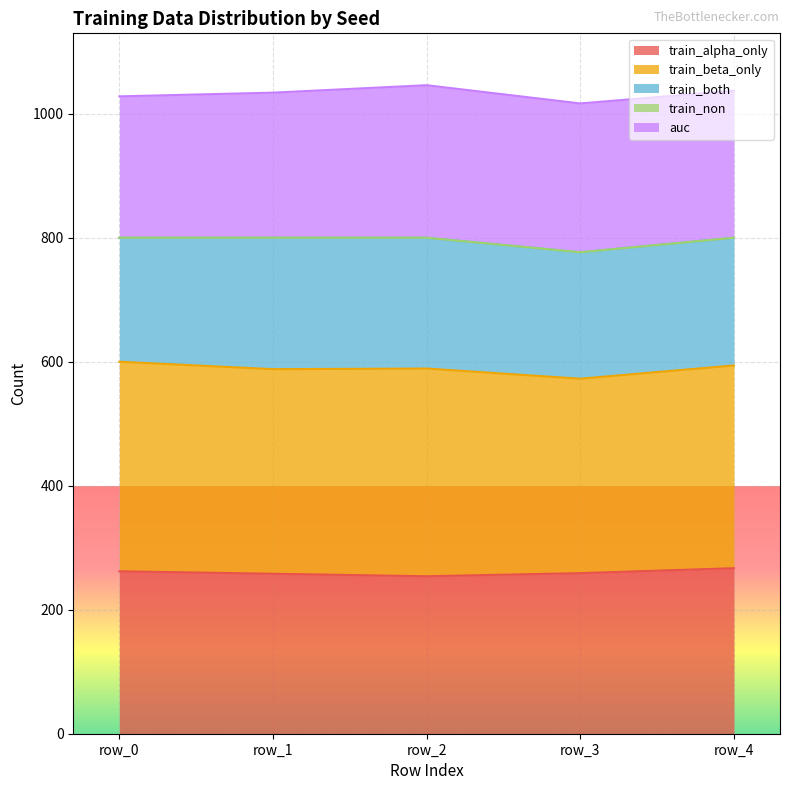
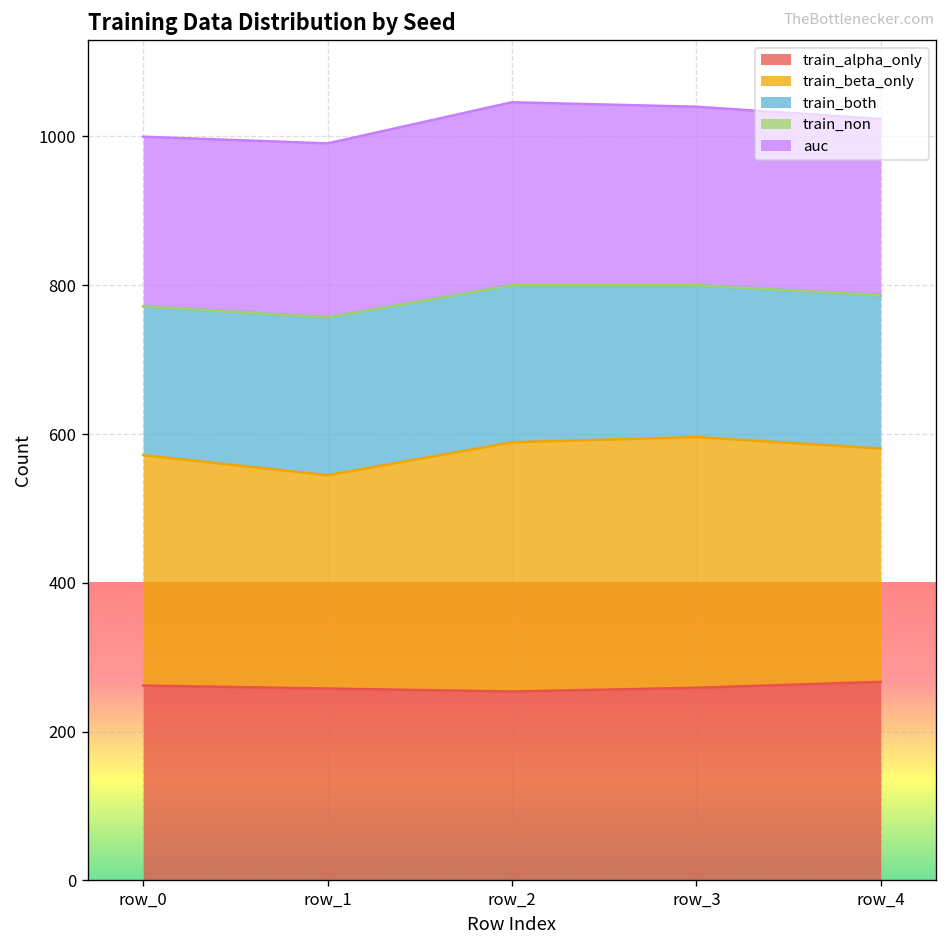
  {
    "train_alpha_only": {
      "row_0": 260,
      "row_1": 260,
      "row_2": 250,
      "row_3": 260,
      "row_4": 270
    },
    "train_beta_only": {
-     "row_0": 340,
-     "row_1": 330,
+     "row_0": 310,
+     "row_1": 290,
      "row_2": 340,
-     "row_3": 310,
-     "row_4": 330
+     "row_3": 340,
+     "row_4": 310
    },
    "auc": {
      "row_0": 230,
      "row_1": 230,
      "row_2": 250,
      "row_3": 240
    }
  }
